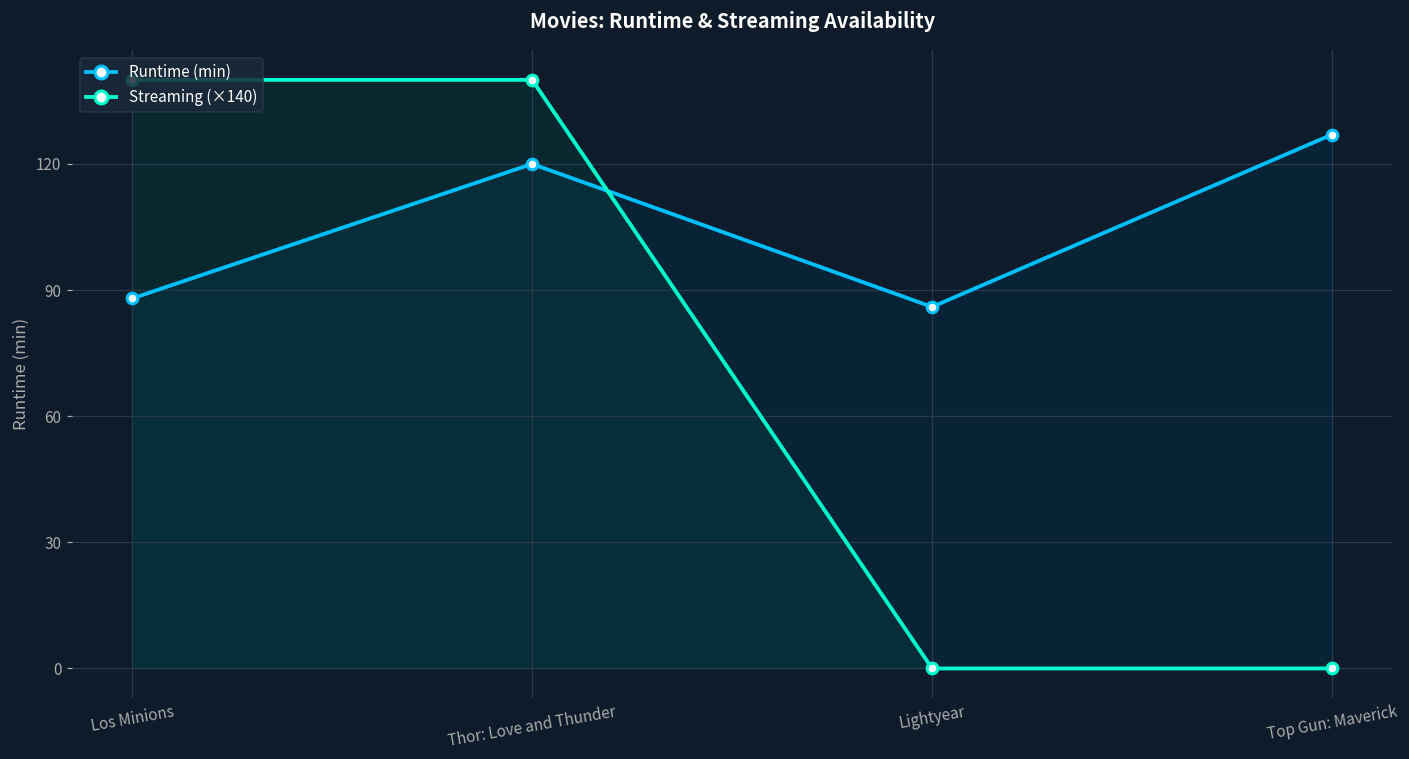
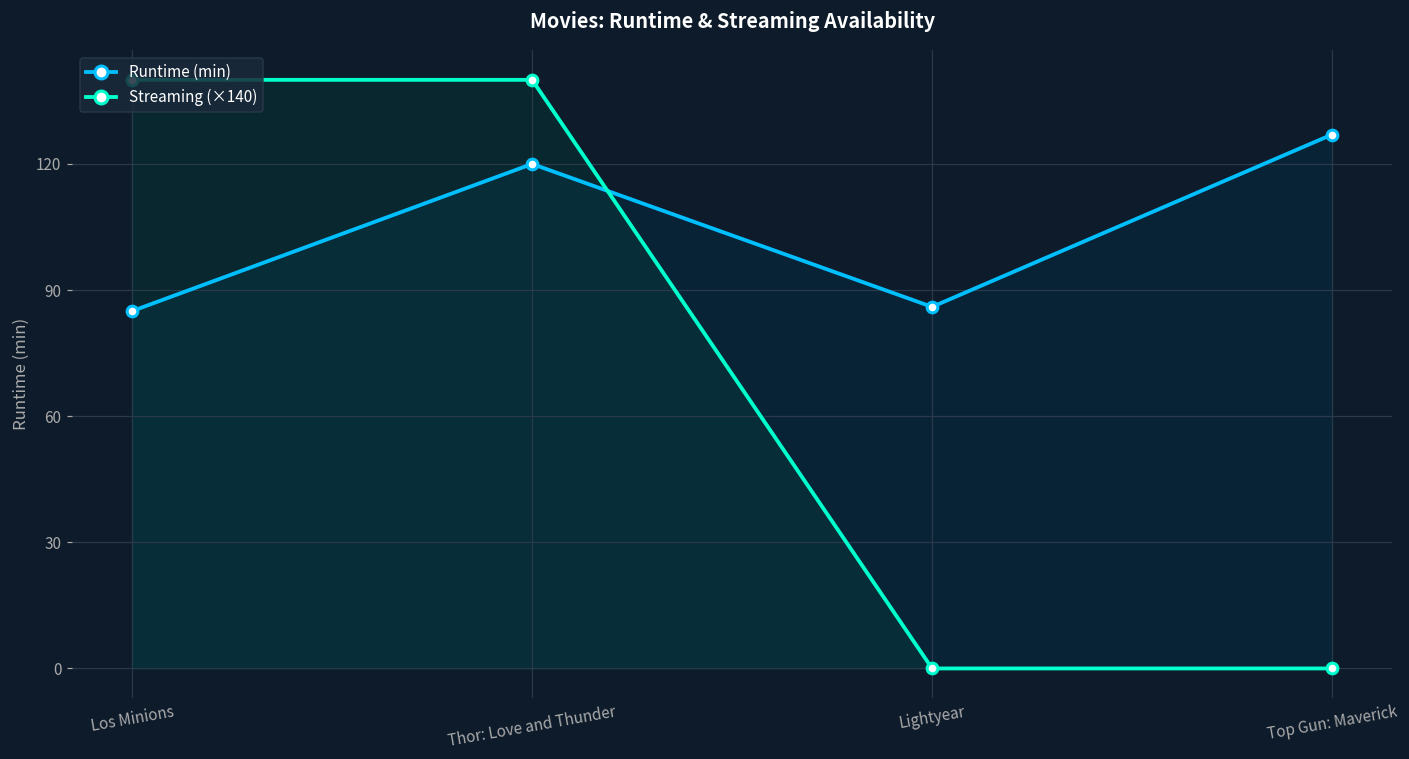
  {
    "Runtime (min)": {
-     "Los Minions": 88,
+     "Los Minions": 85,
      "Thor: Love and Thunder": 120,
      "Lightyear": 86,
      "Top Gun: Maverick": 127
    },
    "Streaming (×140)": {
      "Thor: Love and Thunder": 140,
      "Lightyear": 0,
      "Top Gun: Maverick": 0
    }
  }
